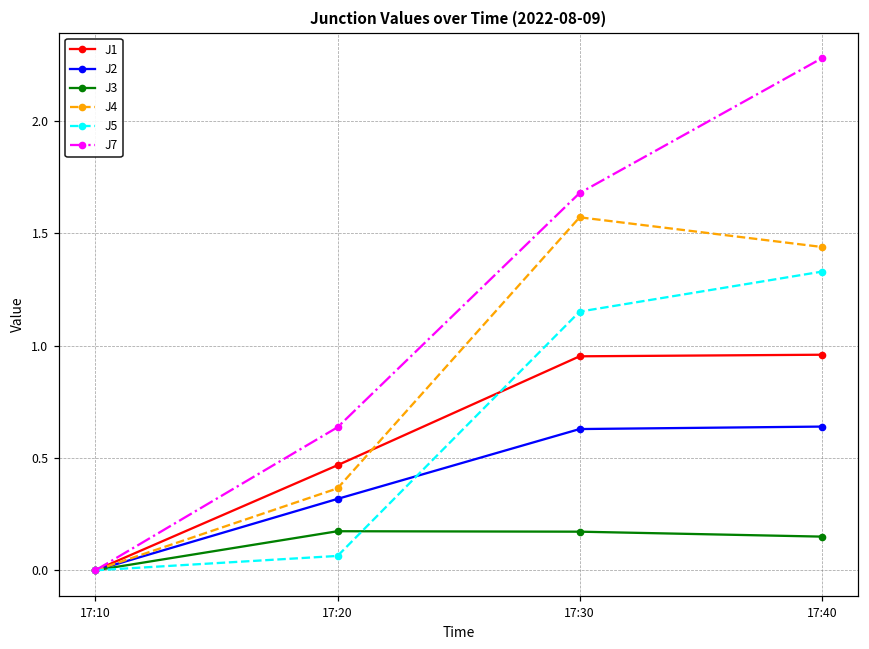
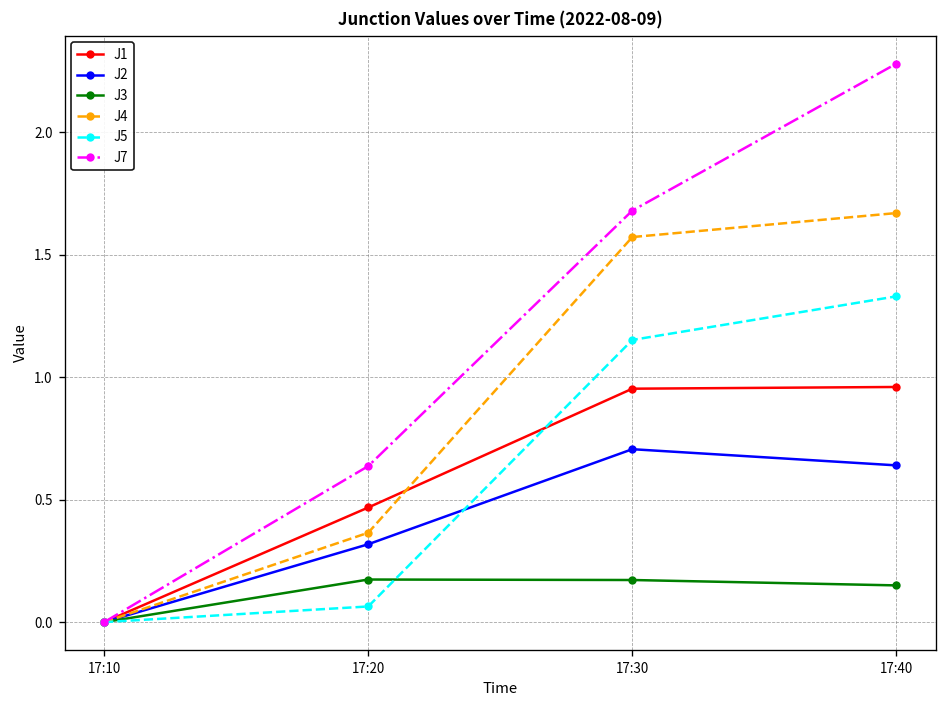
  {
    "J1": {
      "17:20": 0.47,
      "17:30": 0.95,
      "17:40": 0.96
    },
    "J2": {
      "17:20": 0.32,
-     "17:30": 0.63,
+     "17:30": 0.71,
      "17:40": 0.64
    },
    "J3": {
      "17:20": 0.17,
      "17:30": 0.17,
      "17:40": 0.15
    },
    "J4": {
      "17:20": 0.37,
      "17:30": 1.57,
-     "17:40": 1.44
+     "17:40": 1.67
    },
    "J5": {
      "17:20": 0.06,
      "17:30": 1.15,
      "17:40": 1.33
    },
    "J7": {
      "17:20": 0.64,
      "17:30": 1.68,
      "17:40": 2.28
    }
  }
